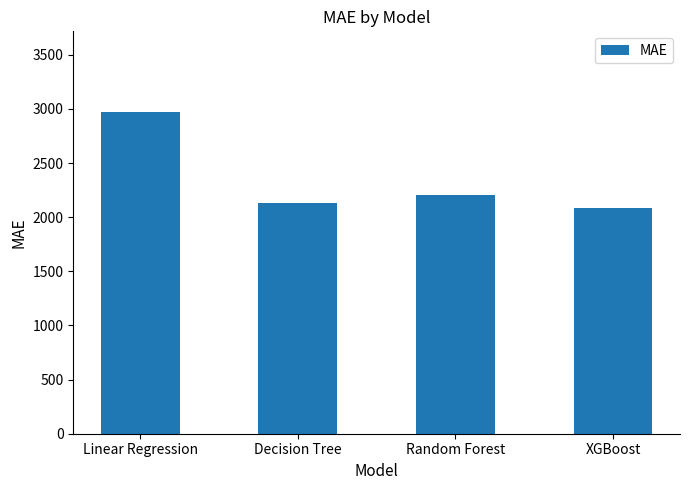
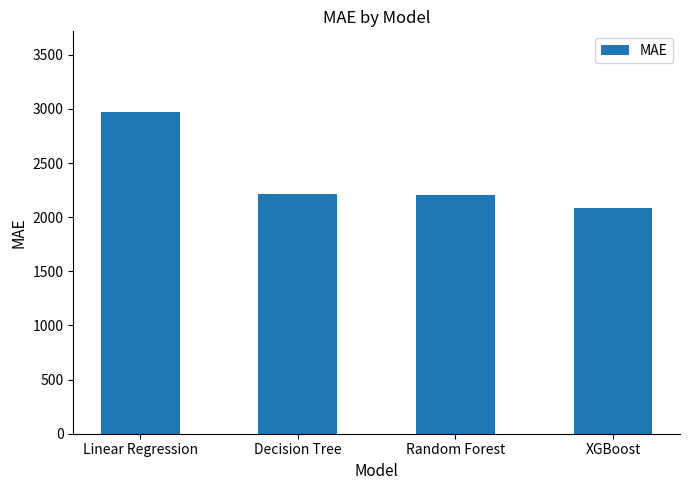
  {
    "Linear Regression": 2970,
-   "Decision Tree": 2130,
+   "Decision Tree": 2210,
    "Random Forest": 2210,
    "XGBoost": 2090
  }
